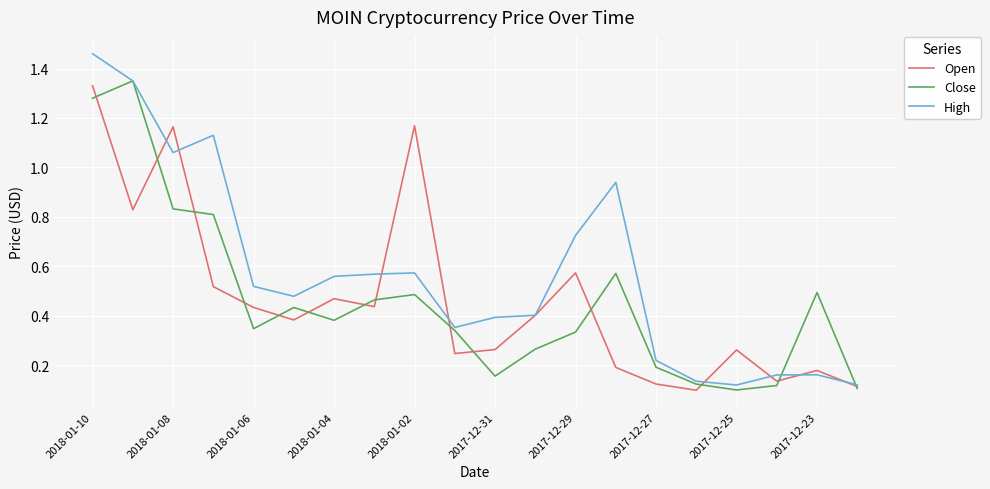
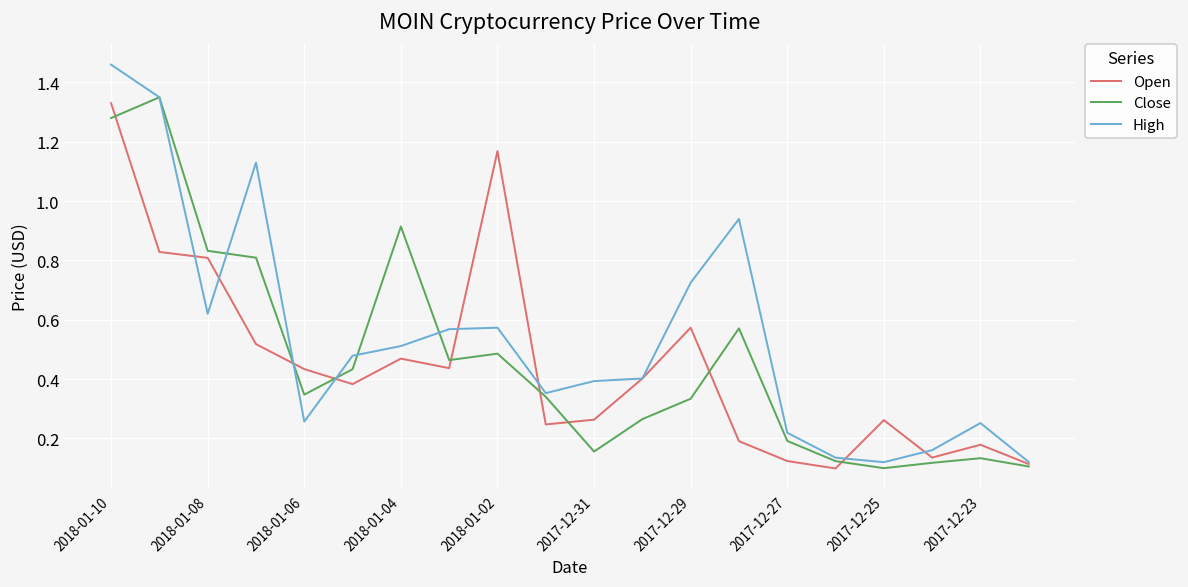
  {
    "Open": {
      "2018-01-10": 1.33,
-     "2018-01-08": 1.16,
+     "2018-01-08": 0.81,
      "2018-01-06": 0.43,
      "2018-01-04": 0.47,
      "2018-01-02": 1.17,
      "2017-12-31": 0.26,
      "2017-12-29": 0.57,
      "2017-12-27": 0.12,
      "2017-12-25": 0.26,
      "2017-12-23": 0.18
    },
    "Close": {
      "2018-01-10": 1.28,
      "2018-01-08": 0.83,
      "2018-01-06": 0.35,
-     "2018-01-04": 0.38,
+     "2018-01-04": 0.91,
      "2018-01-02": 0.49,
      "2017-12-31": 0.16,
      "2017-12-29": 0.33,
      "2017-12-27": 0.19,
      "2017-12-25": 0.10,
-     "2017-12-23": 0.49
+     "2017-12-23": 0.13
    },
    "High": {
      "2018-01-10": 1.46,
-     "2018-01-08": 1.06,
-     "2018-01-06": 0.52,
-     "2018-01-04": 0.56,
+     "2018-01-08": 0.62,
+     "2018-01-06": 0.26,
+     "2018-01-04": 0.51,
      "2018-01-02": 0.57,
      "2017-12-31": 0.39,
      "2017-12-29": 0.72,
      "2017-12-27": 0.22,
      "2017-12-25": 0.12,
-     "2017-12-23": 0.16
+     "2017-12-23": 0.25
    }
  }
